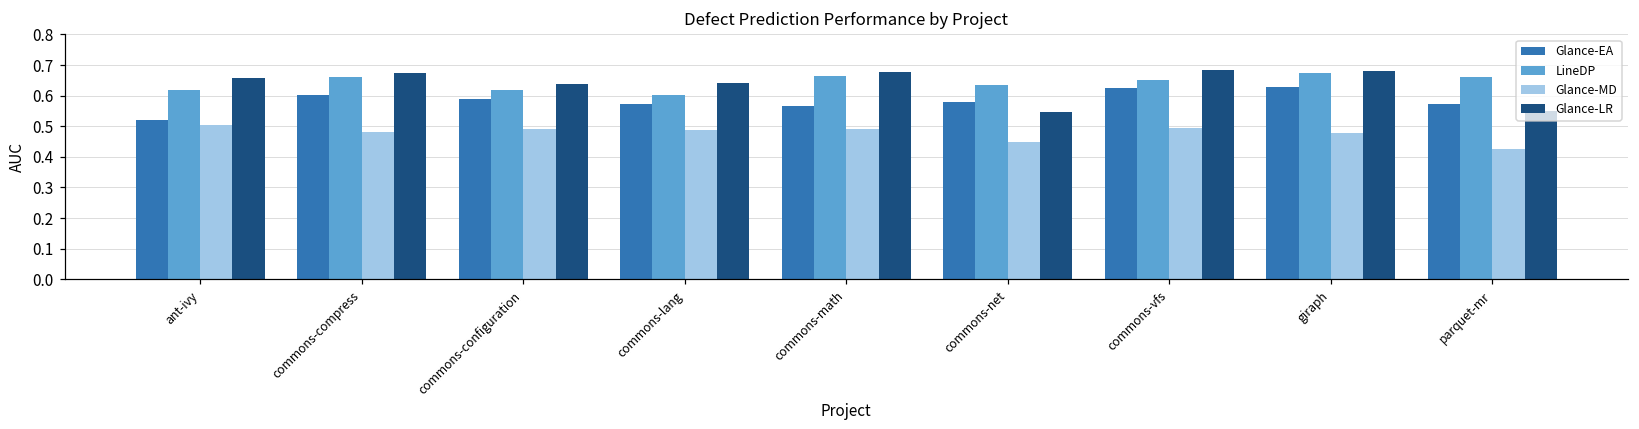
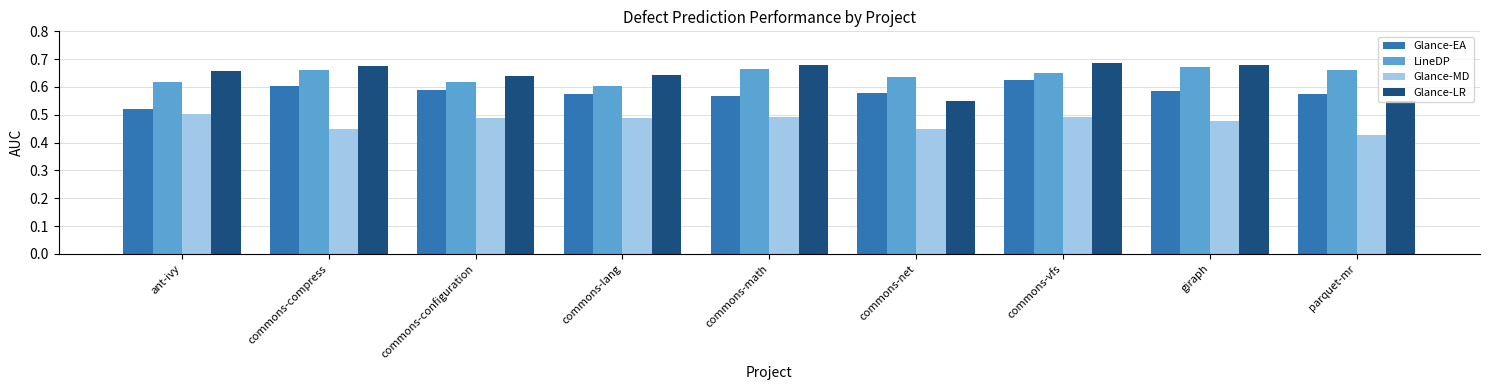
  {
    "Glance-EA": {
      "ant-ivy": 0.52,
      "commons-compress": 0.60,
      "commons-configuration": 0.59,
      "commons-lang": 0.57,
      "commons-math": 0.57,
      "commons-net": 0.58,
      "commons-vfs": 0.62,
-     "giraph": 0.63,
+     "giraph": 0.59,
      "parquet-mr": 0.57
    },
    "LineDP": {
      "ant-ivy": 0.62,
      "commons-compress": 0.66,
      "commons-configuration": 0.62,
      "commons-lang": 0.60,
      "commons-math": 0.66,
      "commons-net": 0.64,
      "commons-vfs": 0.65,
      "giraph": 0.67,
      "parquet-mr": 0.66
    },
    "Glance-MD": {
      "ant-ivy": 0.50,
-     "commons-compress": 0.48,
+     "commons-compress": 0.45,
      "commons-configuration": 0.49,
      "commons-lang": 0.49,
      "commons-math": 0.49,
      "commons-net": 0.45,
      "commons-vfs": 0.49,
      "giraph": 0.48,
      "parquet-mr": 0.43
    },
    "Glance-LR": {
      "ant-ivy": 0.66,
      "commons-compress": 0.67,
      "commons-configuration": 0.64,
      "commons-lang": 0.64,
      "commons-math": 0.68,
      "commons-net": 0.55,
      "commons-vfs": 0.69,
      "giraph": 0.68
    }
  }
